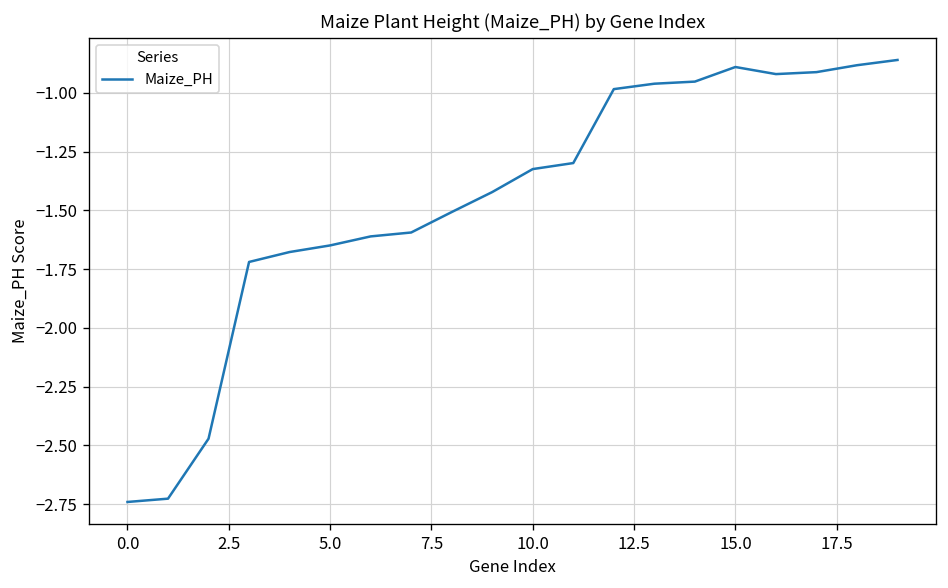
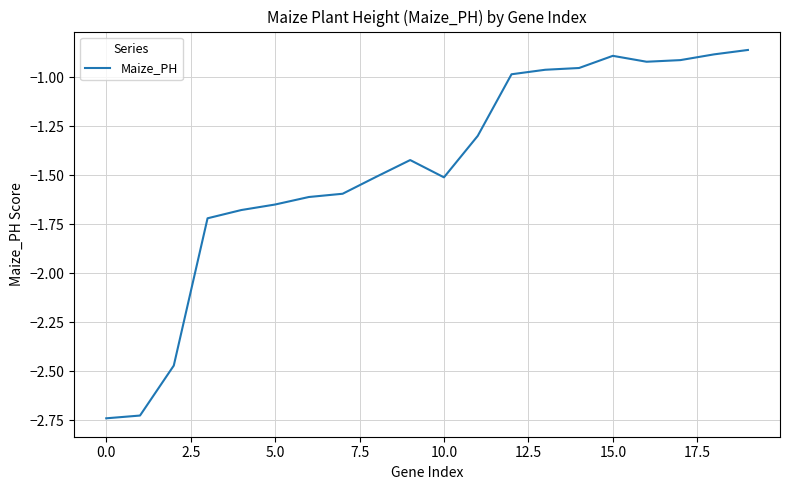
  {
    "0.0": -2.74,
    "5.0": -1.65,
-   "10.0": -1.32,
+   "10.0": -1.51,
    "15.0": -0.89
  }
